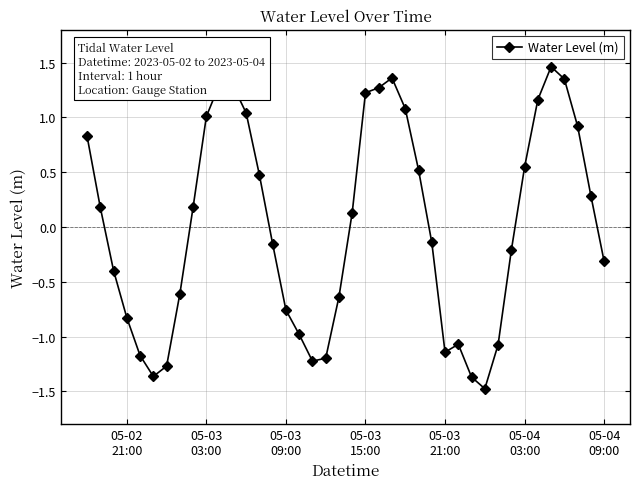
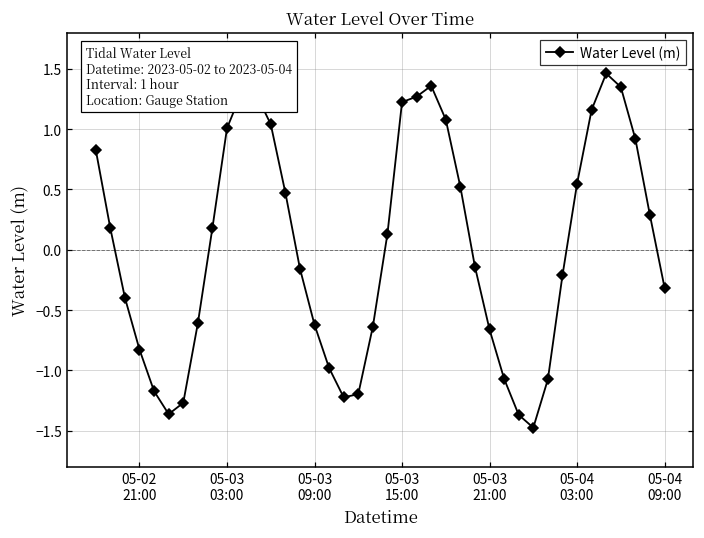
  {
    "05-02 21:00": -0.83,
    "05-03 03:00": 1.01,
-   "05-03 09:00": -0.76,
+   "05-03 09:00": -0.62,
    "05-03 15:00": 1.22,
-   "05-03 21:00": -1.14,
+   "05-03 21:00": -0.66,
    "05-04 03:00": 0.55,
    "05-04 09:00": -0.31
  }
